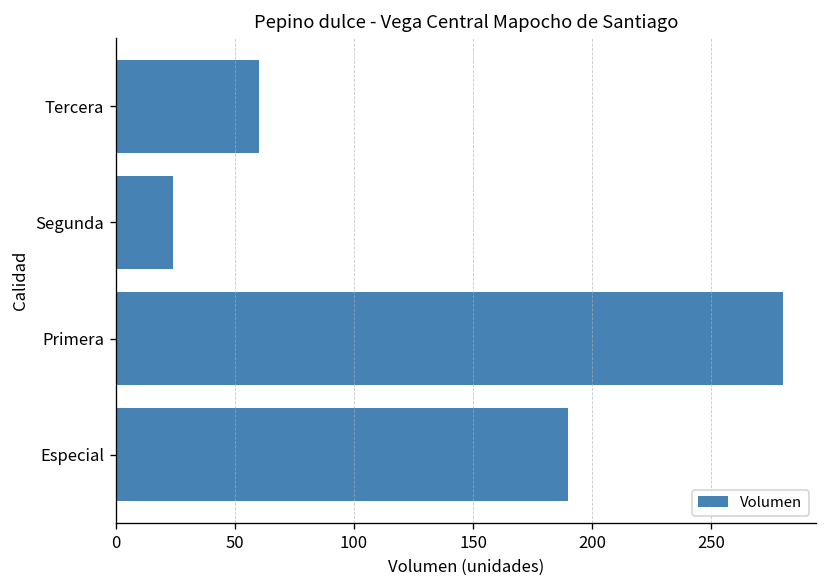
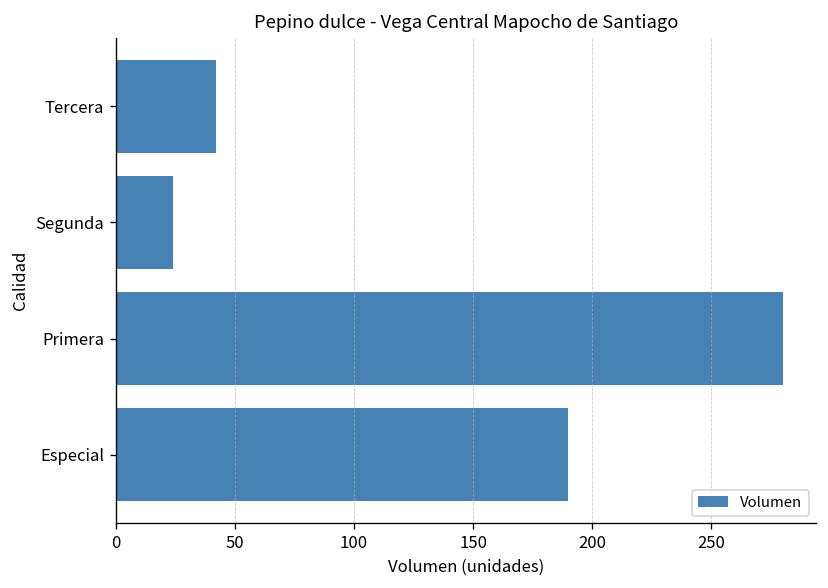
  {
-   "Tercera": 60,
+   "Tercera": 42,
    "Segunda": 24,
    "Primera": 280,
    "Especial": 190
  }
